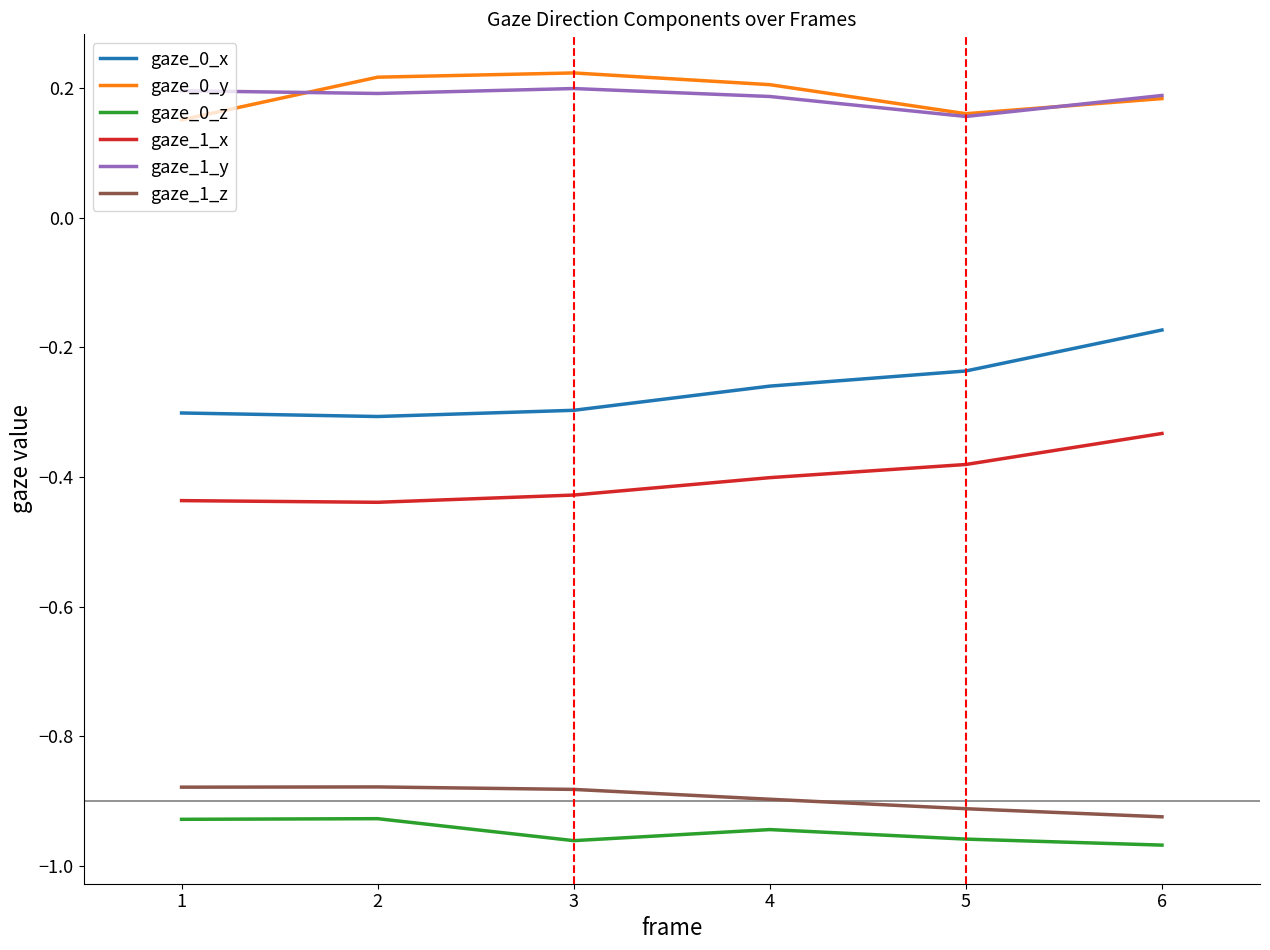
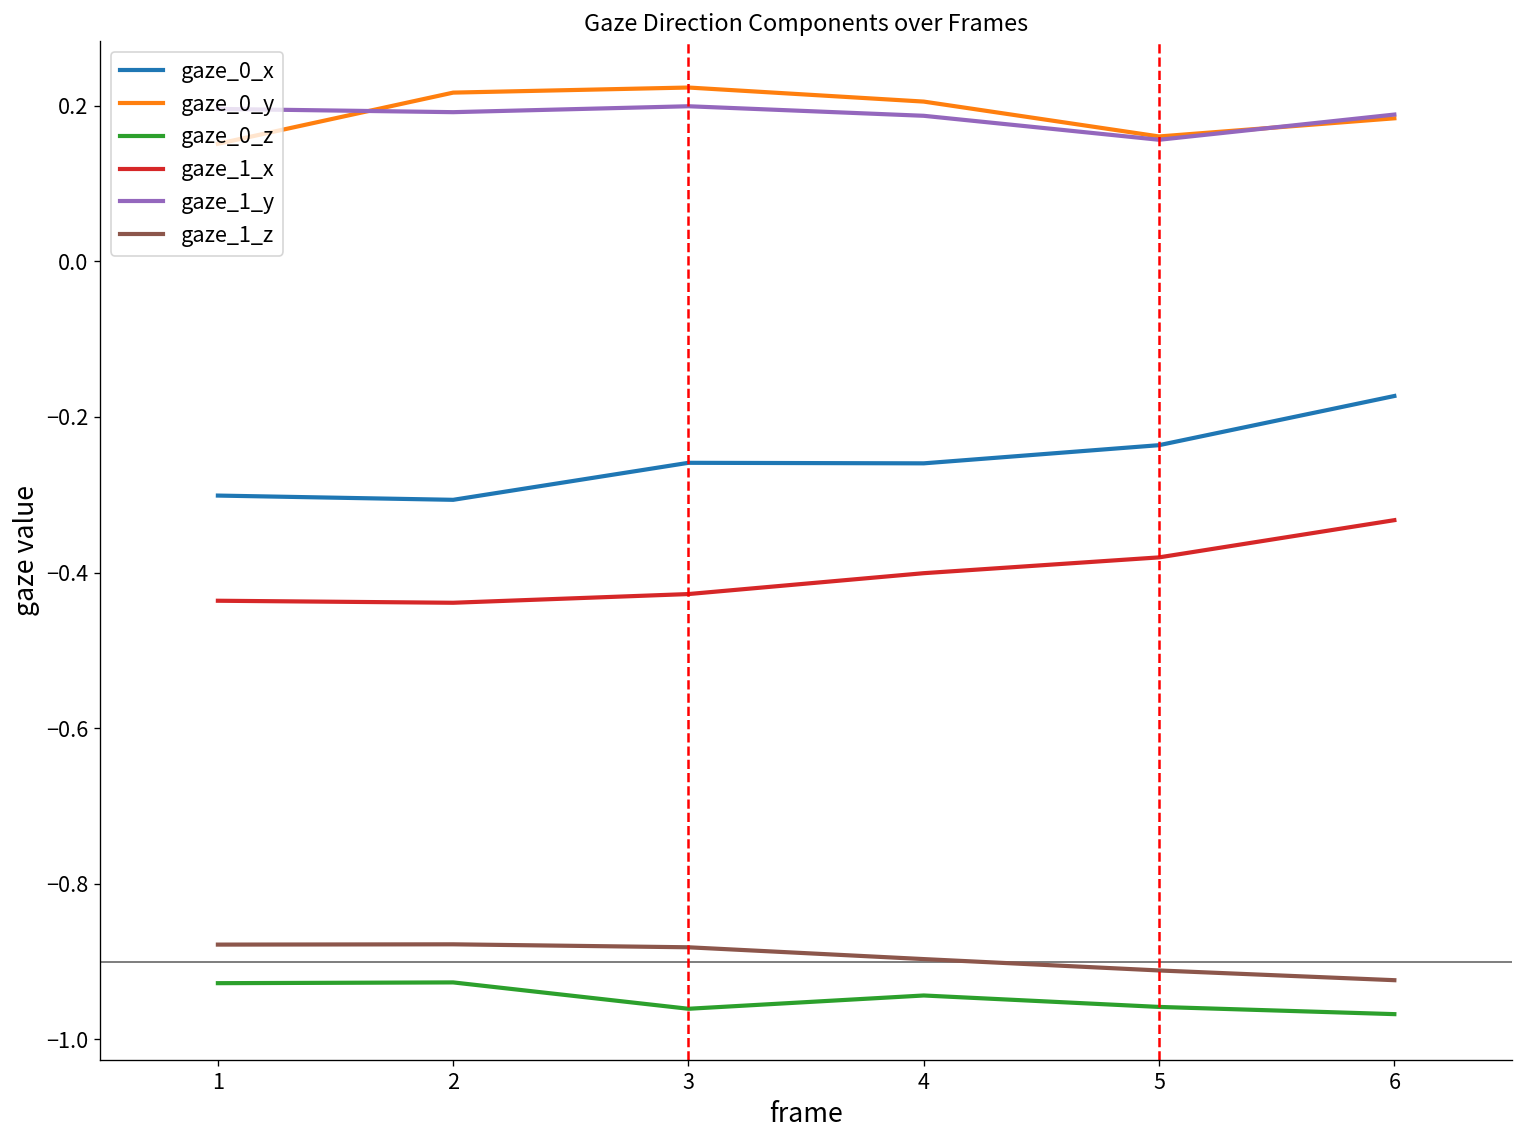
  {
    "gaze_0_x": {
      "1": -0.30,
      "2": -0.31,
-     "3": -0.30,
+     "3": -0.26,
      "4": -0.26,
      "5": -0.24,
      "6": -0.17
    },
    "gaze_0_y": {
      "2": 0.22,
      "3": 0.22,
      "4": 0.21,
      "5": 0.16,
      "6": 0.18
    },
    "gaze_0_z": {
      "1": -0.93,
      "2": -0.93,
      "3": -0.96,
      "4": -0.94,
      "5": -0.96,
      "6": -0.97
    },
    "gaze_1_x": {
      "1": -0.44,
      "2": -0.44,
      "3": -0.43,
      "4": -0.40,
      "5": -0.38,
      "6": -0.33
    },
    "gaze_1_y": {
      "2": 0.19,
      "3": 0.20,
      "4": 0.19,
      "5": 0.16,
      "6": 0.19
    },
    "gaze_1_z": {
      "1": -0.88,
      "2": -0.88,
      "3": -0.88,
      "4": -0.90,
      "5": -0.91,
      "6": -0.92
    }
  }
